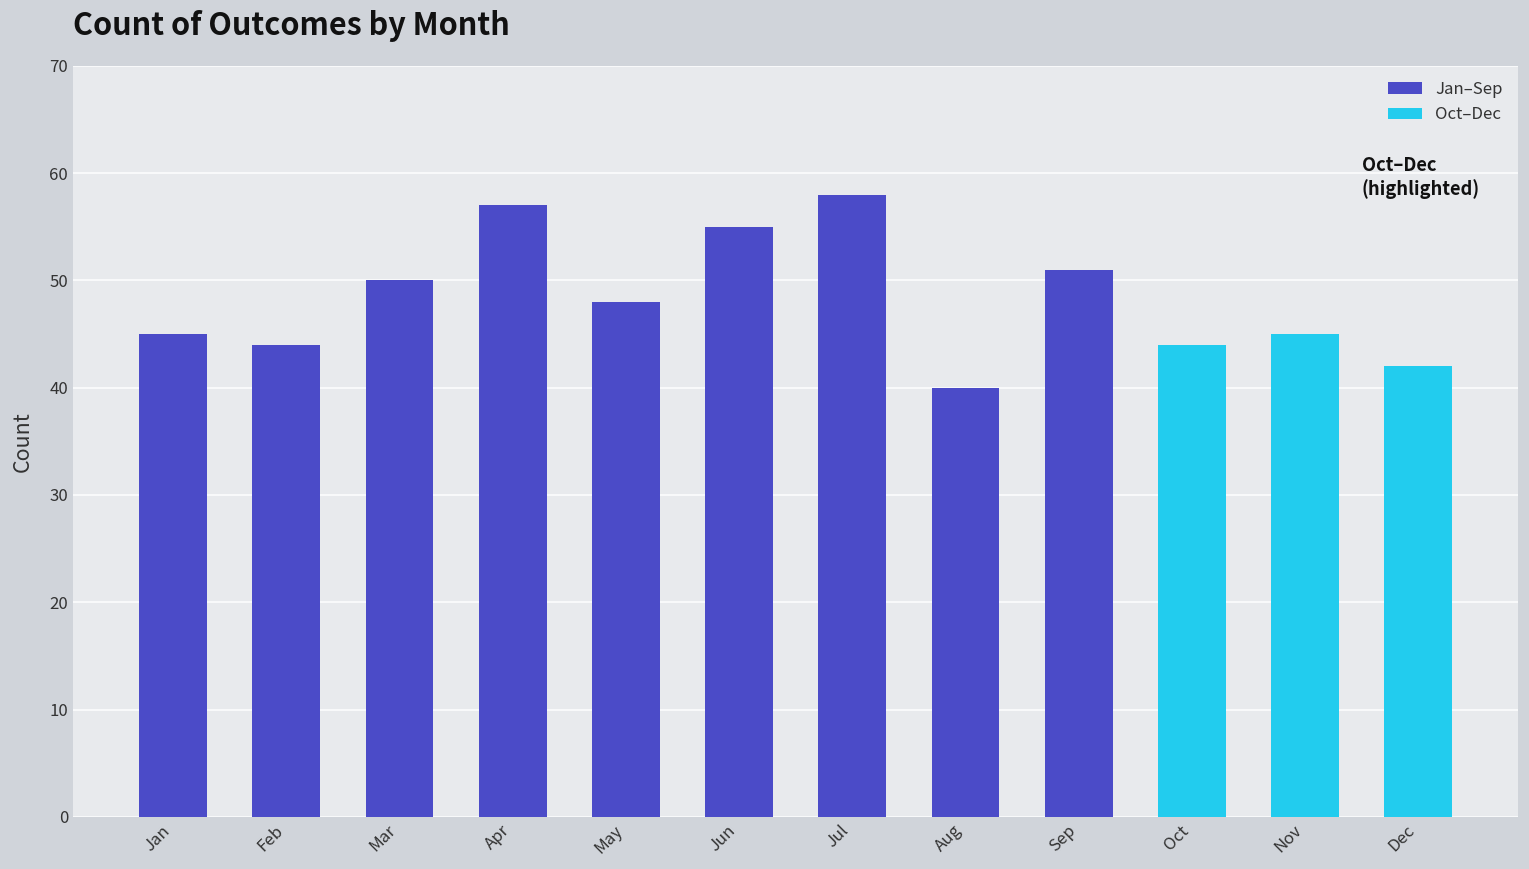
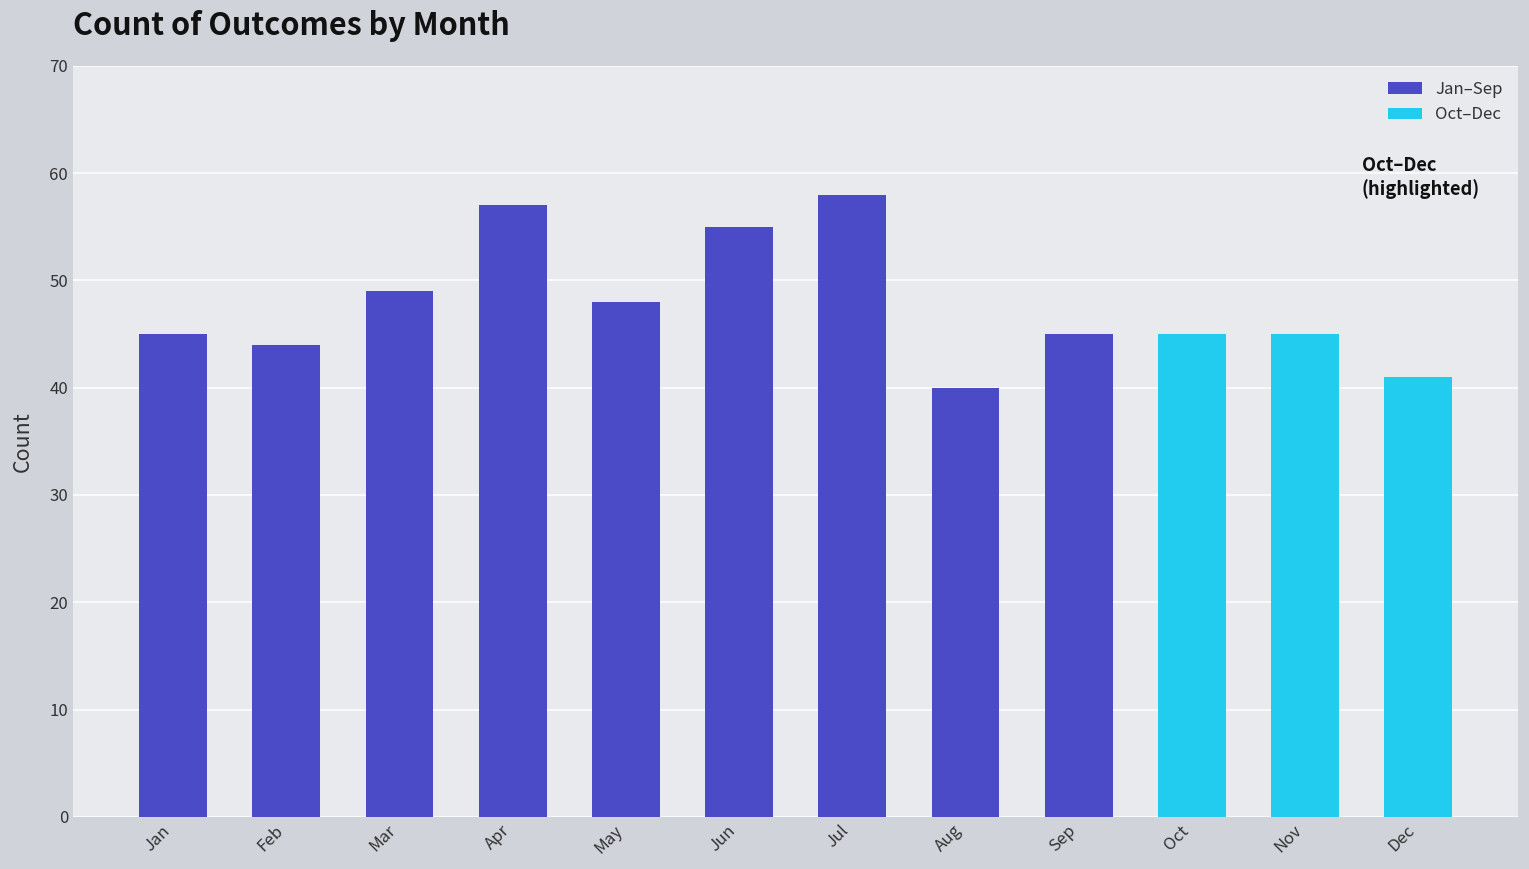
  {
    "Jan": 45,
    "Feb": 44,
-   "Mar": 50,
+   "Mar": 49,
    "Apr": 57,
    "May": 48,
    "Jun": 55,
    "Jul": 58,
    "Aug": 40,
-   "Sep": 51,
-   "Oct": 44,
+   "Sep": 45,
+   "Oct": 45,
    "Nov": 45,
-   "Dec": 42
+   "Dec": 41
  }
